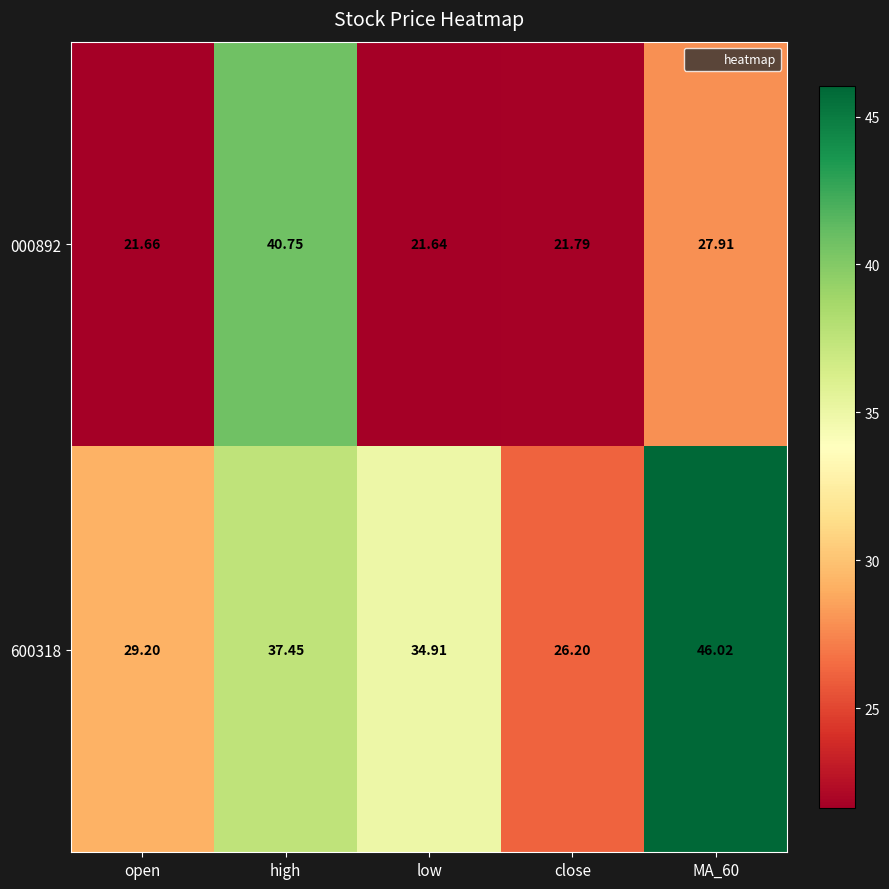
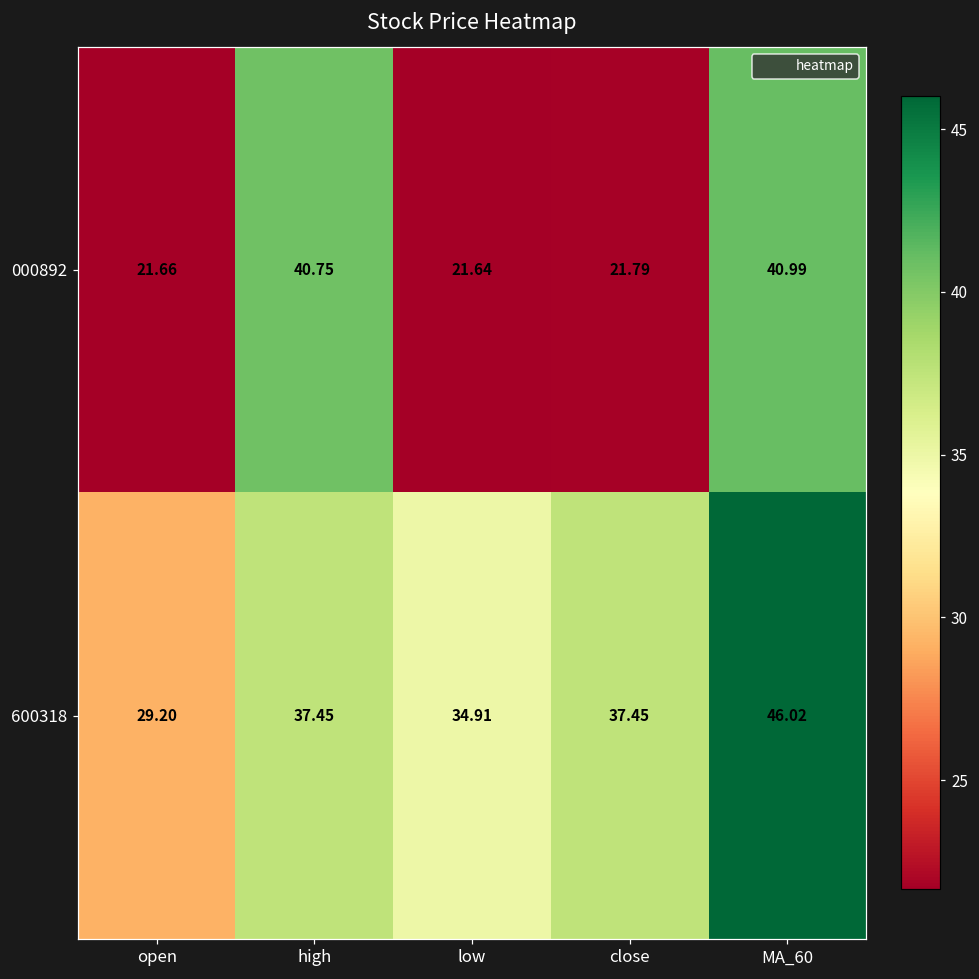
  {
    "000892": {
      "open": 21.66,
      "high": 40.75,
      "low": 21.64,
      "close": 21.79,
-     "MA_60": 27.91
+     "MA_60": 40.99
    },
    "600318": {
      "open": 29.20,
      "high": 37.45,
      "low": 34.91,
-     "close": 26.20,
+     "close": 37.45,
      "MA_60": 46.02
    }
  }
